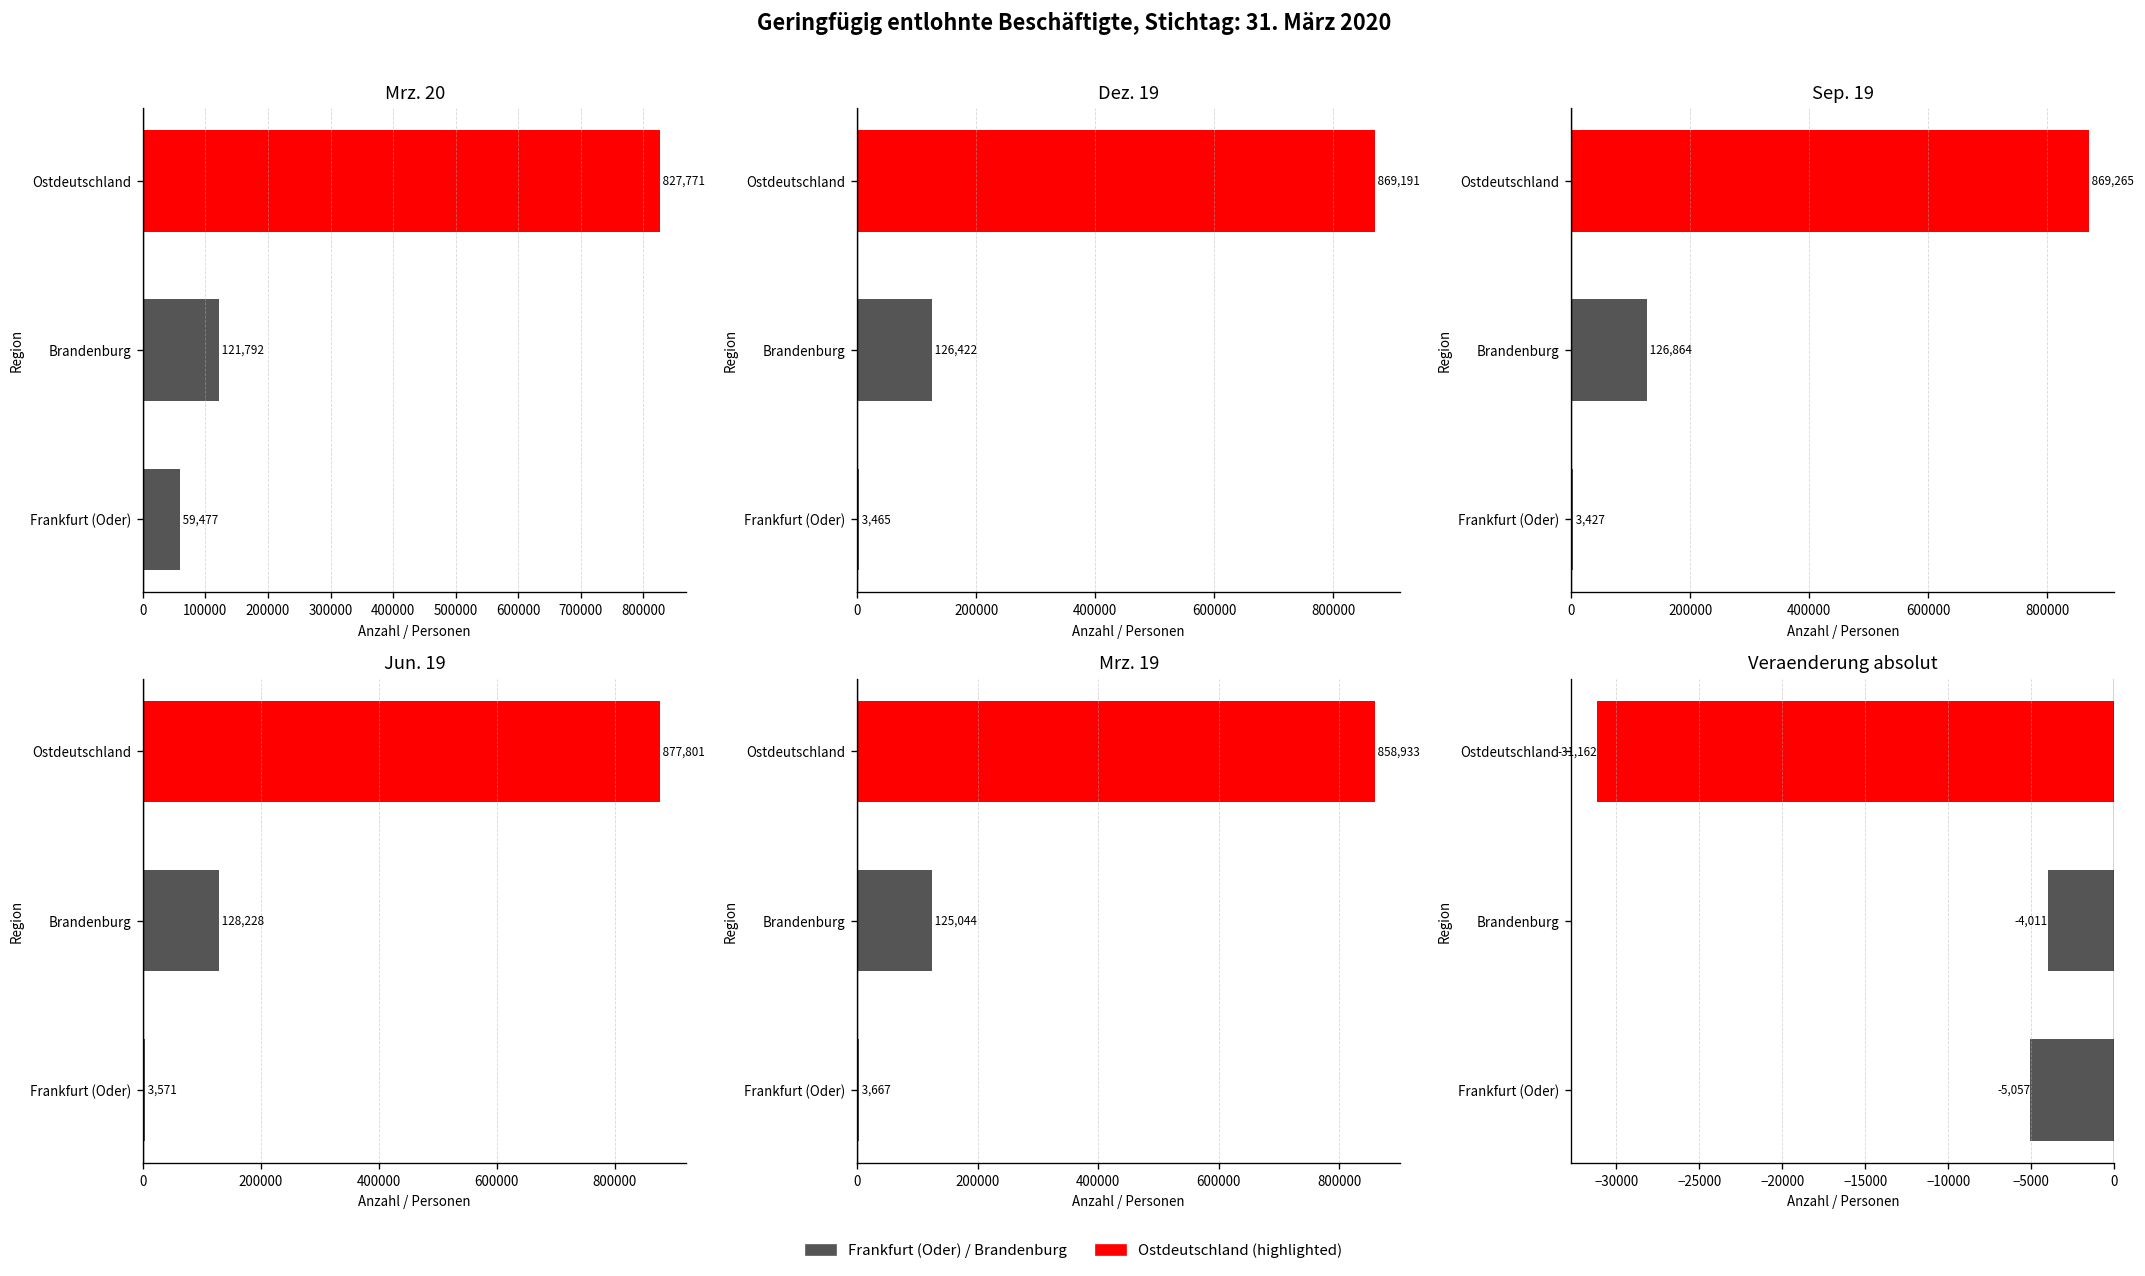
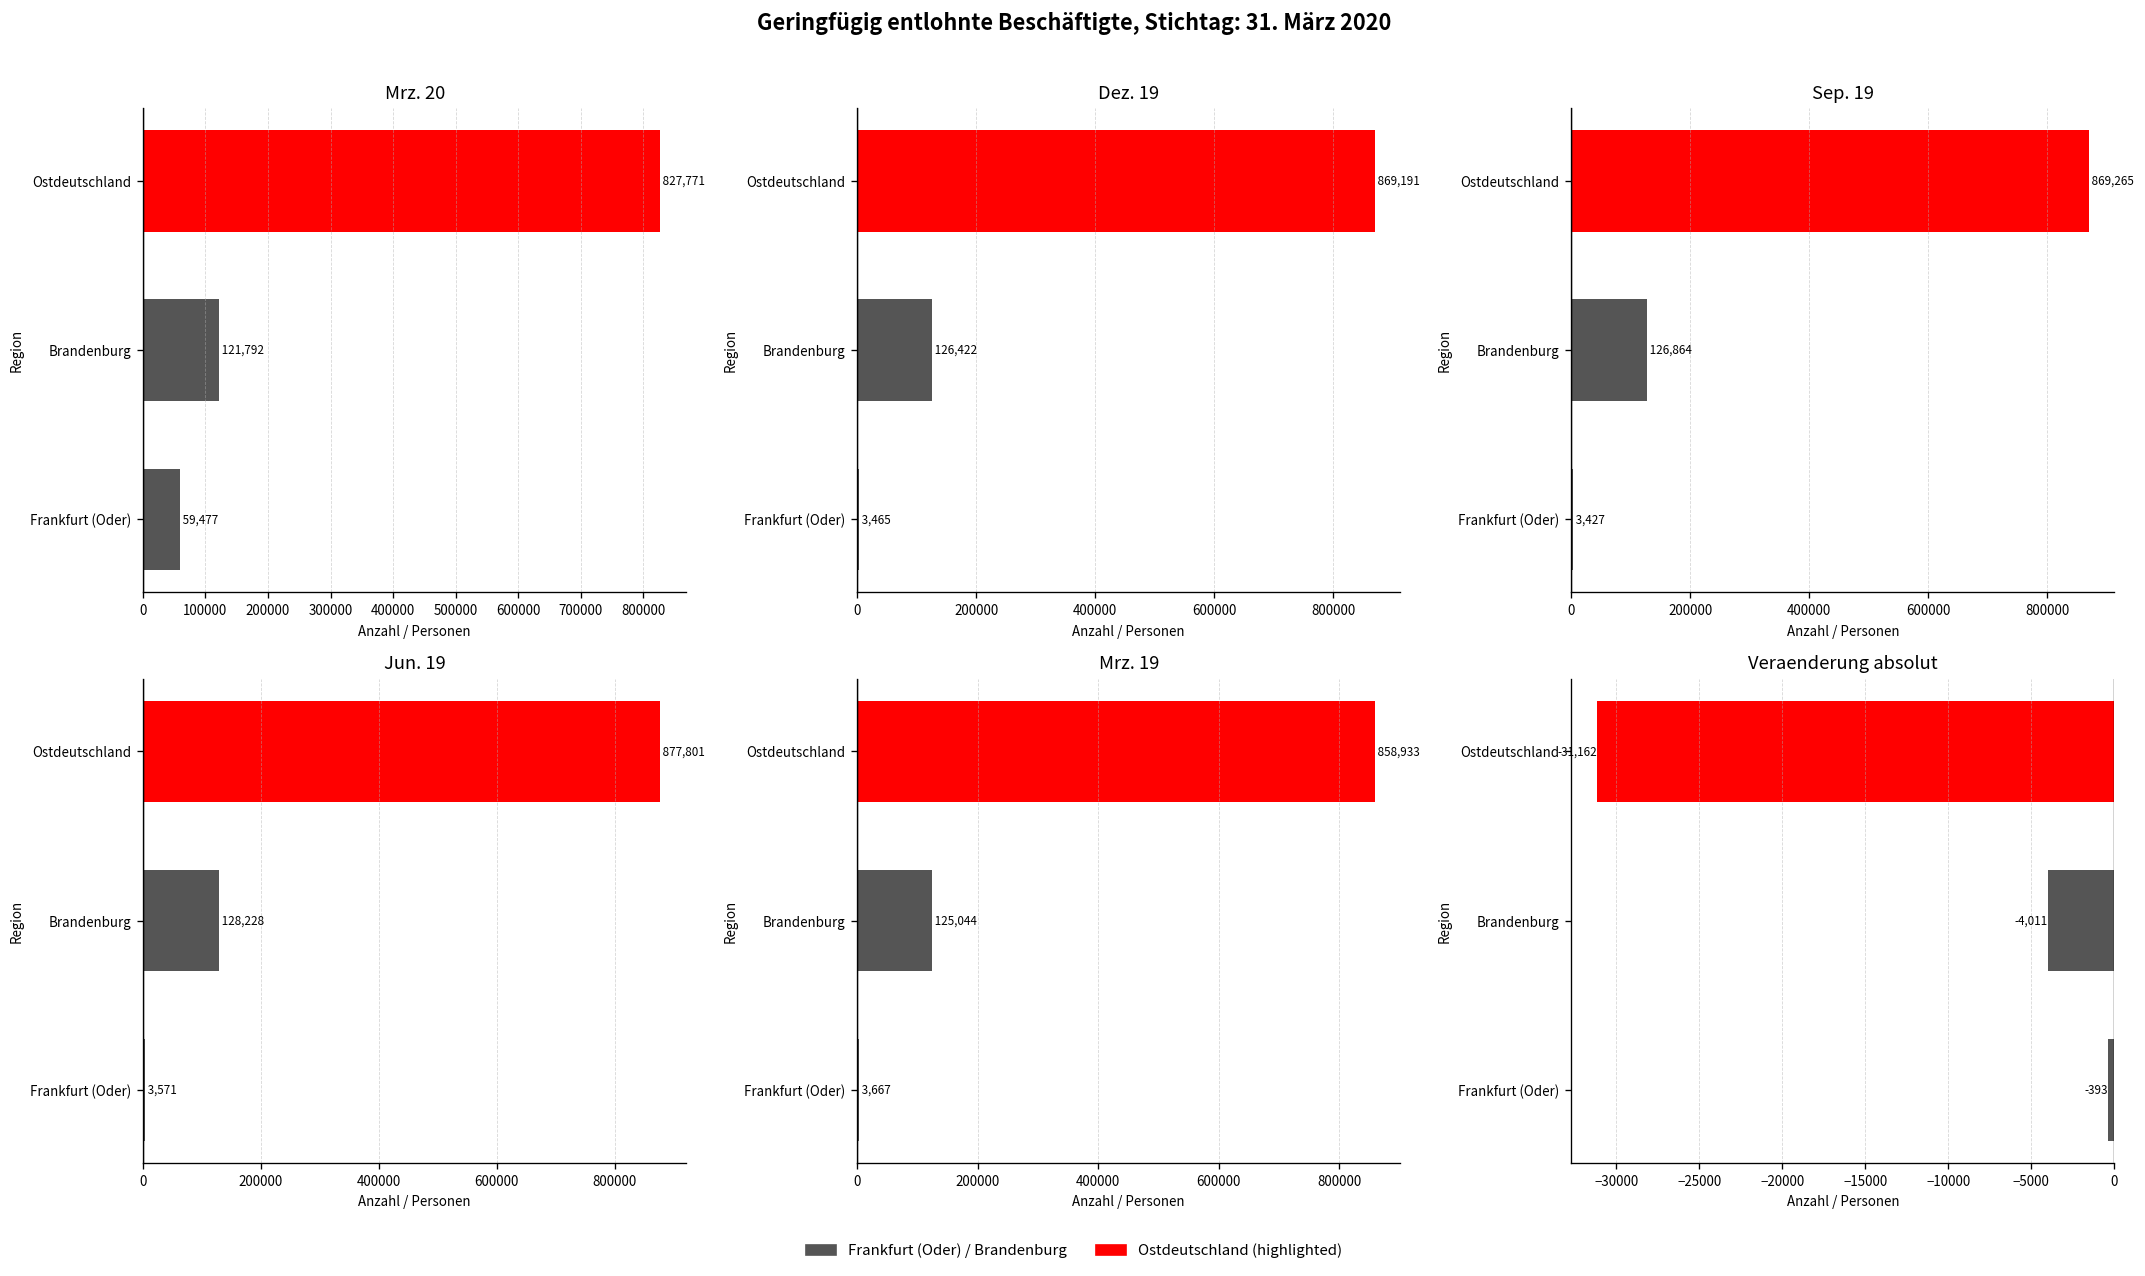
  {
    "Mrz. 20": {
      "Ostdeutschland": "827,771",
      "Brandenburg": "121,792",
      "Frankfurt (Oder)": "59,477"
    },
    "Dez. 19": {
      "Ostdeutschland": "869,191",
      "Brandenburg": "126,422",
      "Frankfurt (Oder)": "3,465"
    },
    "Sep. 19": {
      "Ostdeutschland": "869,265",
      "Brandenburg": "126,864",
      "Frankfurt (Oder)": "3,427"
    },
    "Jun. 19": {
      "Ostdeutschland": "877,801",
      "Brandenburg": "128,228",
      "Frankfurt (Oder)": "3,571"
    },
    "Mrz. 19": {
      "Ostdeutschland": "858,933",
      "Brandenburg": "125,044",
      "Frankfurt (Oder)": "3,667"
    },
    "Veraenderung absolut": {
      "Ostdeutschland": "-31,162",
      "Brandenburg": "-4,011",
-     "Frankfurt (Oder)": "-5,057"
+     "Frankfurt (Oder)": "-393"
    }
  }
